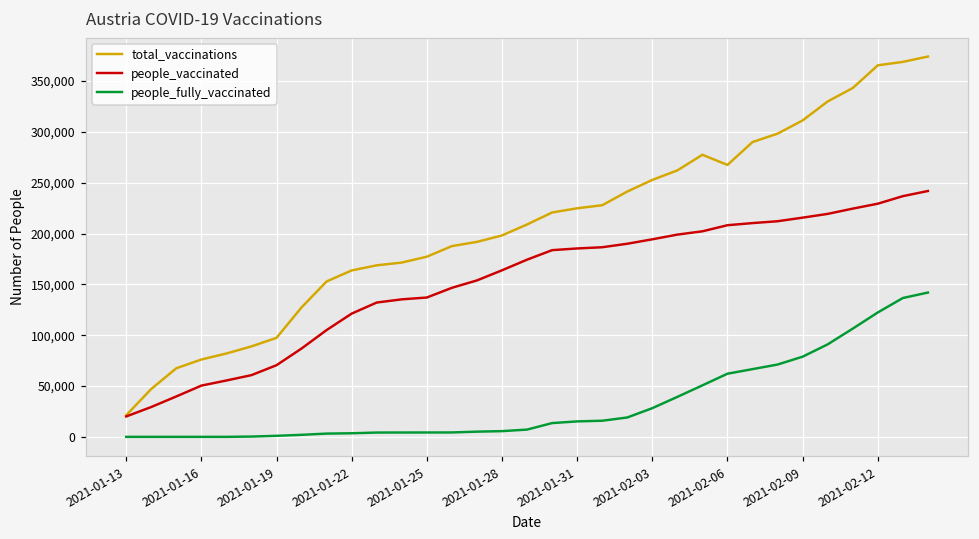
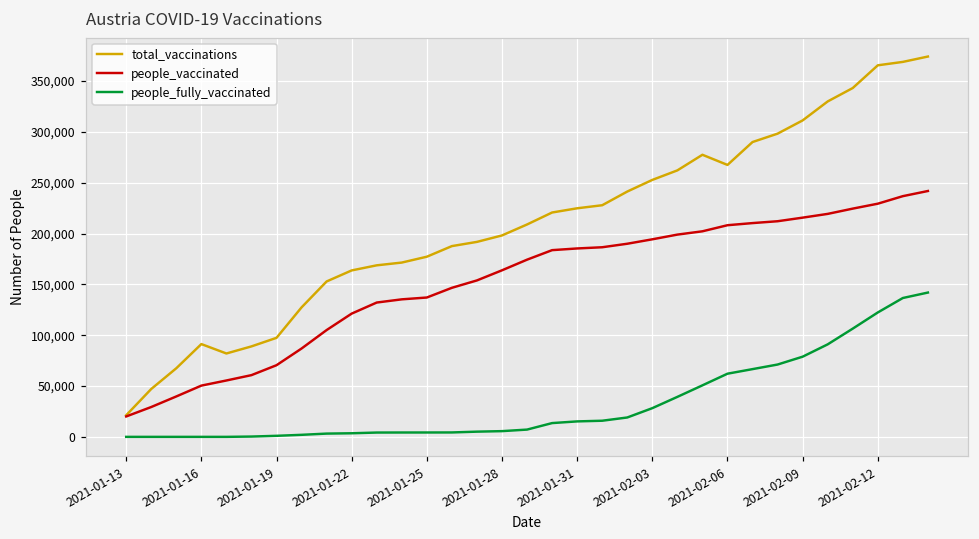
  {
    "total_vaccinations": {
-     "2021-01-16": "80,000",
+     "2021-01-16": "90,000",
      "2021-01-19": "100,000",
      "2021-01-22": "160,000",
      "2021-01-25": "180,000",
      "2021-01-28": "200,000",
      "2021-01-31": "220,000",
      "2021-02-03": "250,000",
      "2021-02-06": "270,000",
      "2021-02-09": "310,000",
      "2021-02-12": "370,000"
    },
    "people_vaccinated": {
      "2021-01-16": "50,000",
      "2021-01-19": "70,000",
      "2021-01-22": "120,000",
      "2021-01-25": "140,000",
      "2021-01-28": "160,000",
      "2021-01-31": "190,000",
      "2021-02-03": "190,000",
      "2021-02-06": "210,000",
      "2021-02-09": "220,000",
      "2021-02-12": "230,000"
    },
    "people_fully_vaccinated": {
      "2021-01-13": "0",
      "2021-01-16": "0",
      "2021-01-19": "0",
      "2021-01-22": "0",
      "2021-01-25": "0",
      "2021-01-28": "10,000",
      "2021-01-31": "20,000",
      "2021-02-03": "30,000",
      "2021-02-06": "60,000",
      "2021-02-09": "80,000",
      "2021-02-12": "120,000"
    }
  }
